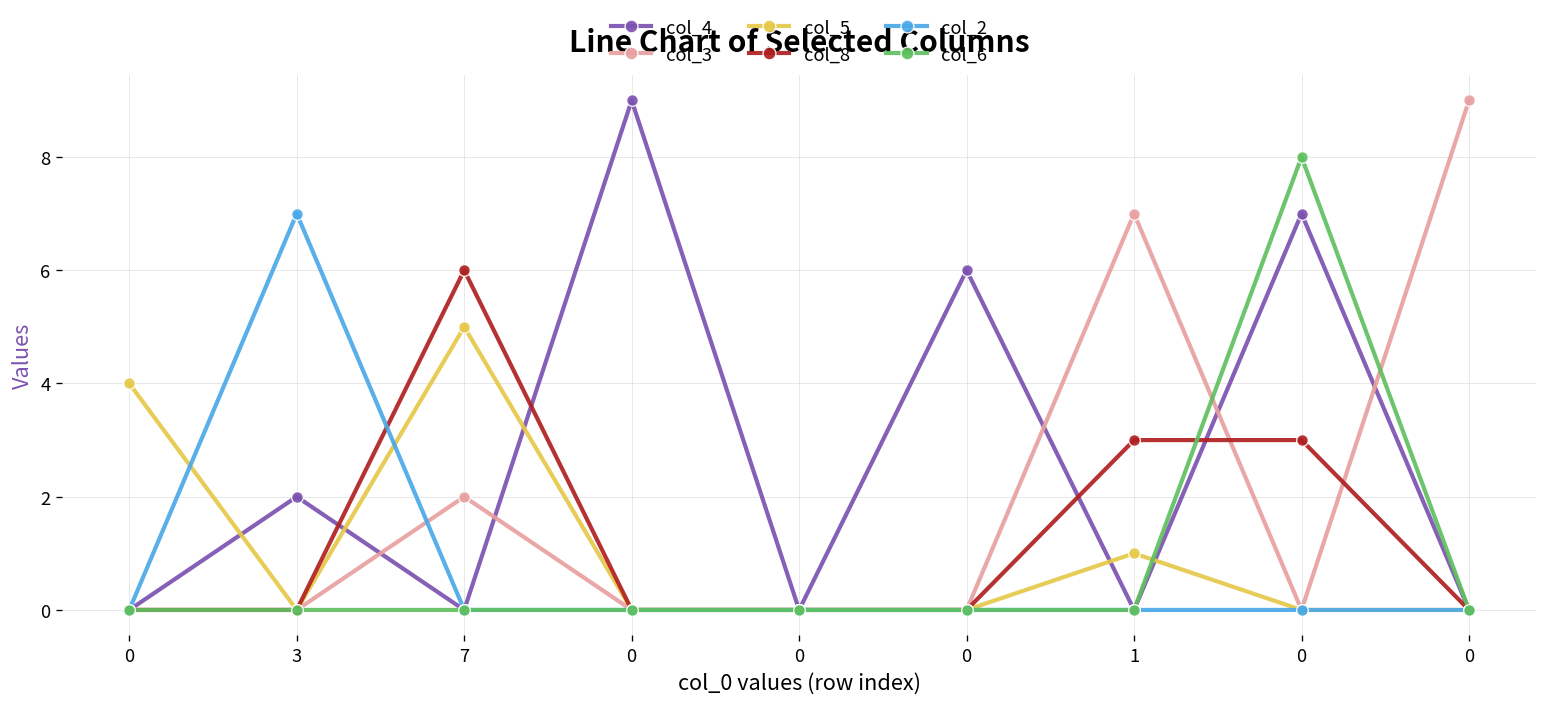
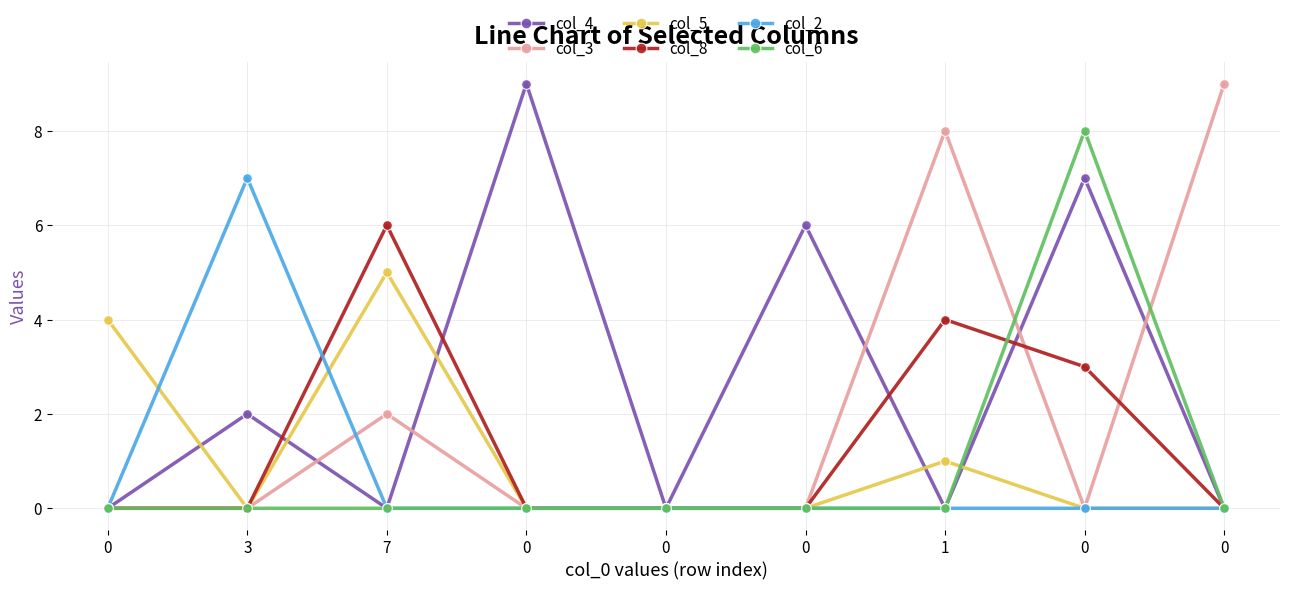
  {
    "col_4": {
      "3": 2
    },
    "col_3": {
      "7": 2,
-     "1": 7
+     "1": 8
    },
    "col_5": {
      "7": 5,
      "1": 1
    },
    "col_8": {
      "7": 6,
-     "1": 3
+     "1": 4
    },
    "col_2": {
      "3": 7
    }
  }
